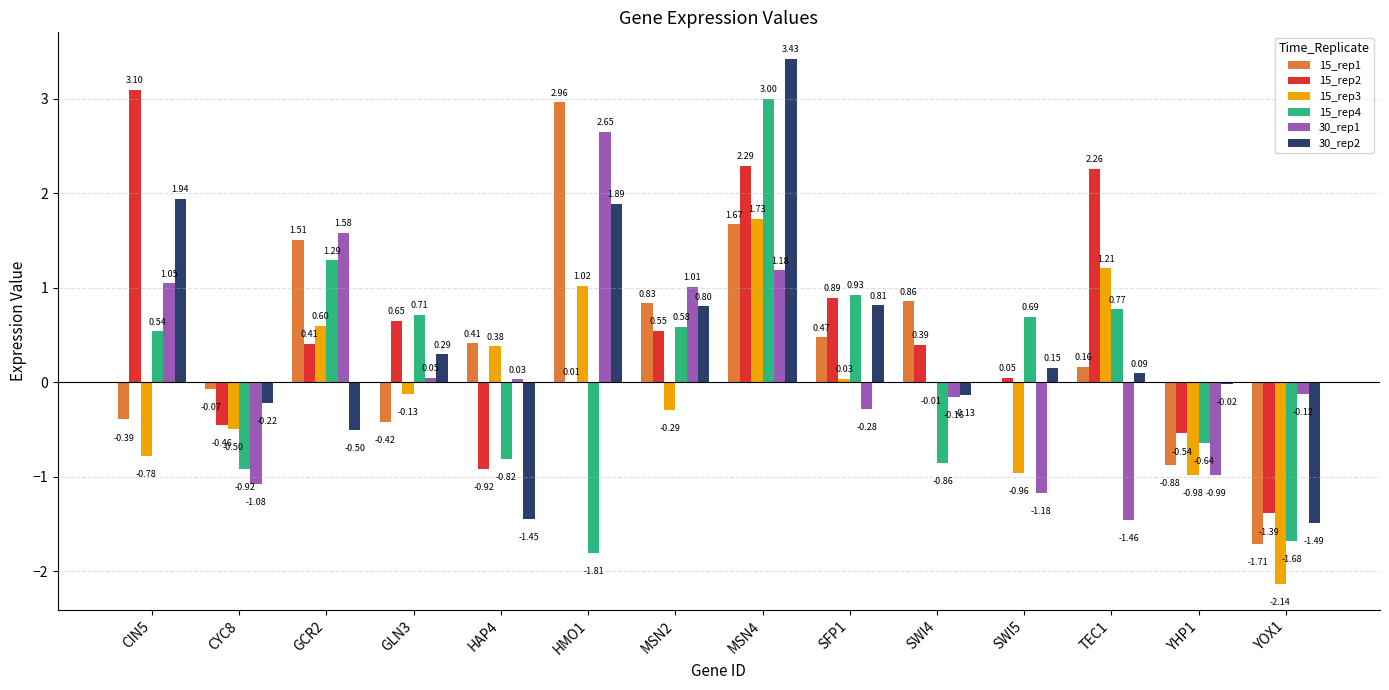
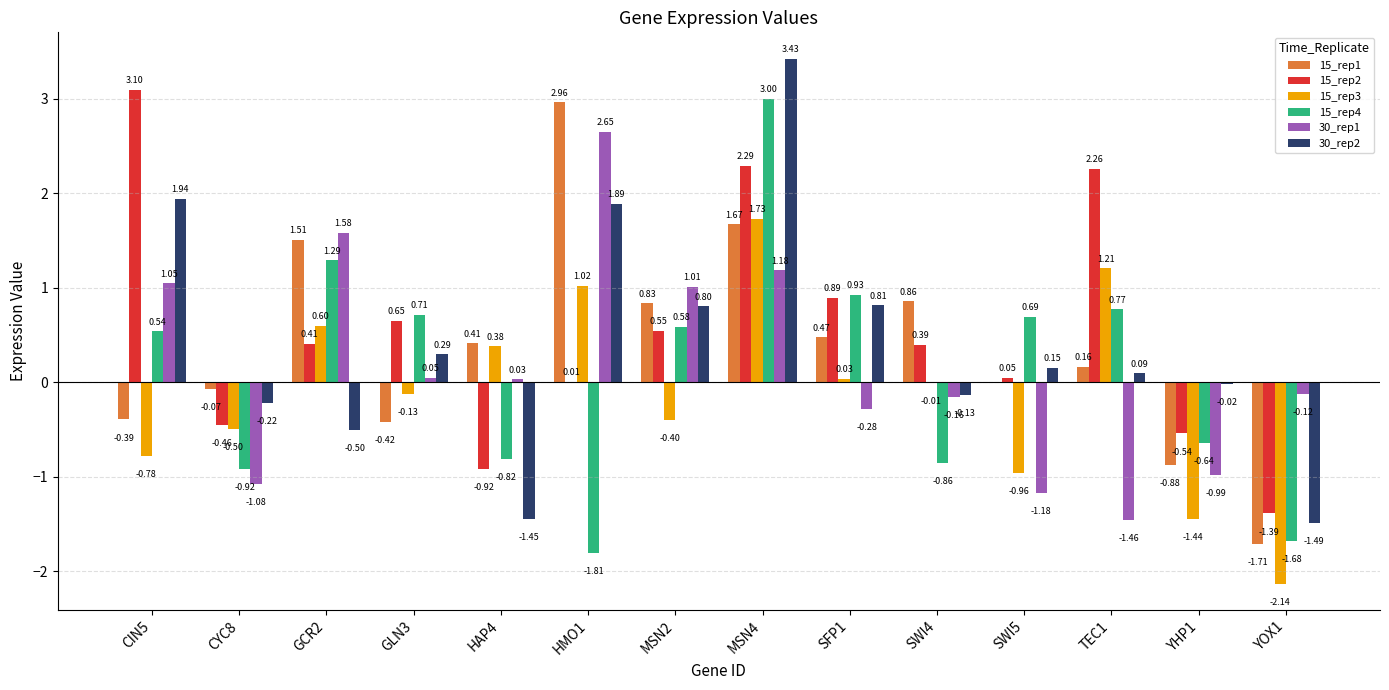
  {
    "15_rep1": {
      "CIN5": -0.39,
      "CYC8": -0.07,
      "GCR2": 1.51,
      "GLN3": -0.42,
      "HAP4": 0.41,
      "HMO1": 2.96,
      "MSN2": 0.83,
      "MSN4": 1.67,
      "SFP1": 0.47,
      "SWI4": 0.86,
      "TEC1": 0.16,
      "YHP1": -0.88,
      "YOX1": -1.71
    },
    "15_rep2": {
      "CIN5": 3.10,
      "GCR2": 0.41,
      "GLN3": 0.65,
      "HAP4": -0.92,
      "HMO1": 0.01,
      "MSN2": 0.55,
      "MSN4": 2.29,
      "SFP1": 0.89,
      "SWI4": 0.39,
      "SWI5": 0.05,
      "TEC1": 2.26,
      "YHP1": -0.54,
      "YOX1": -1.39
    },
    "15_rep3": {
      "CIN5": -0.78,
      "GCR2": 0.60,
      "GLN3": -0.13,
      "HAP4": 0.38,
      "HMO1": 1.02,
-     "MSN2": -0.29,
+     "MSN2": -0.40,
      "MSN4": 1.73,
      "SFP1": 0.03,
      "SWI4": -0.01,
      "SWI5": -0.96,
      "TEC1": 1.21,
-     "YHP1": -0.98,
+     "YHP1": -1.44,
      "YOX1": -2.14
    },
    "15_rep4": {
      "CIN5": 0.54,
      "CYC8": -0.92,
      "GCR2": 1.29,
      "GLN3": 0.71,
      "HAP4": -0.82,
      "HMO1": -1.81,
      "MSN2": 0.58,
      "MSN4": 3.00,
      "SFP1": 0.93,
      "SWI4": -0.86,
      "SWI5": 0.69,
      "TEC1": 0.77,
      "YHP1": -0.64,
      "YOX1": -1.68
    },
    "30_rep1": {
      "CIN5": 1.05,
      "CYC8": -1.08,
      "GCR2": 1.58,
      "GLN3": 0.05,
      "HAP4": 0.03,
      "HMO1": 2.65,
      "MSN2": 1.01,
      "MSN4": 1.18,
      "SFP1": -0.28,
      "SWI5": -1.18,
      "TEC1": -1.46,
      "YHP1": -0.99,
      "YOX1": -0.12
    },
    "30_rep2": {
      "CIN5": 1.94,
      "CYC8": -0.22,
      "GCR2": -0.50,
      "GLN3": 0.29,
      "HAP4": -1.45,
      "HMO1": 1.89,
      "MSN2": 0.80,
      "MSN4": 3.43,
      "SFP1": 0.81,
      "SWI5": 0.15,
      "TEC1": 0.09,
      "YHP1": -0.02,
      "YOX1": -1.49
    }
  }
